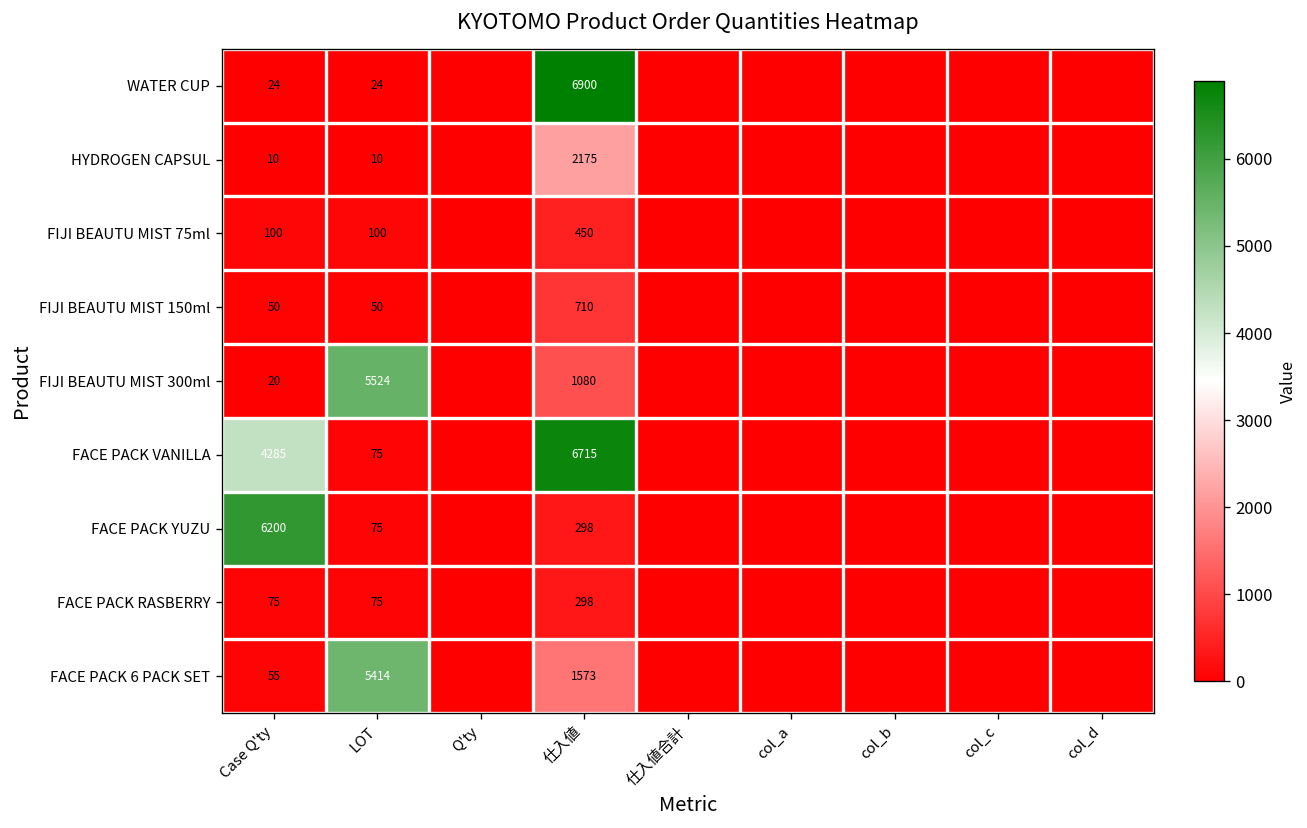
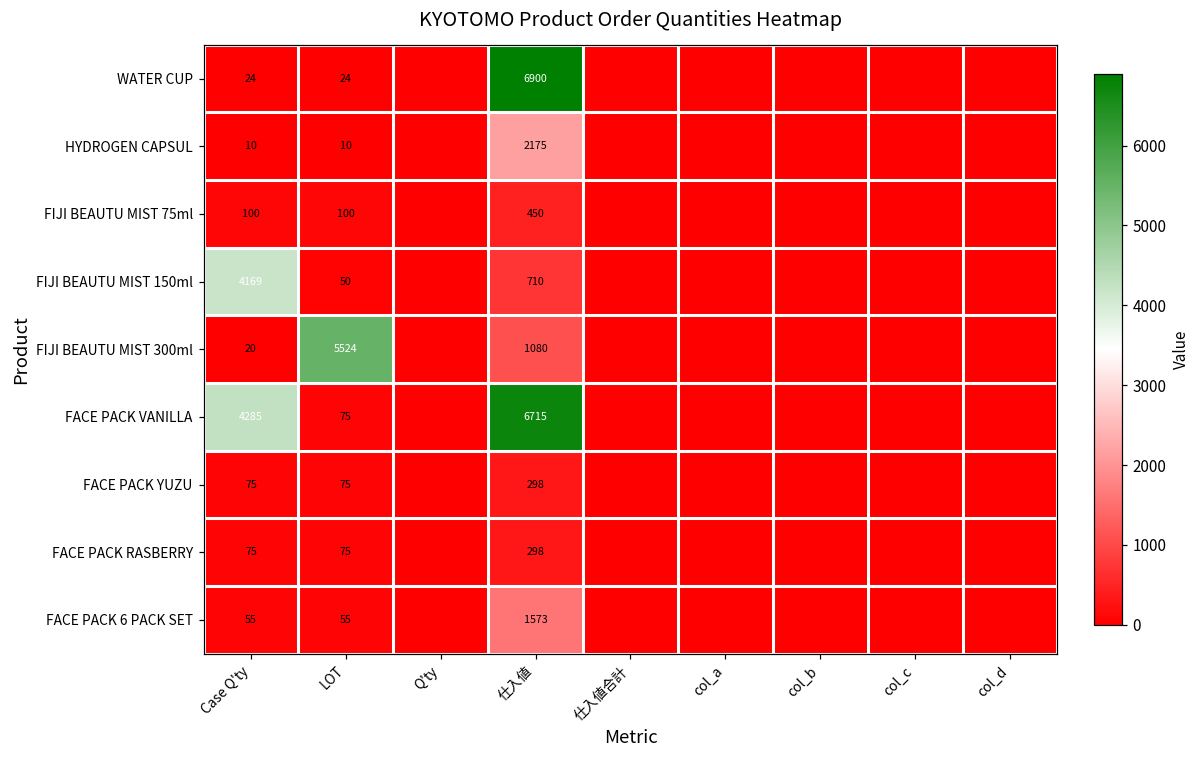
  {
    "WATER CUP": {
      "Case Q'ty": 24,
      "LOT": 24,
      "仕入値": 6900
    },
    "HYDROGEN CAPSUL": {
      "Case Q'ty": 10,
      "LOT": 10,
      "仕入値": 2175
    },
    "FIJI BEAUTU MIST 75ml": {
      "Case Q'ty": 100,
      "LOT": 100,
      "仕入値": 450
    },
    "FIJI BEAUTU MIST 150ml": {
-     "Case Q'ty": 50,
+     "Case Q'ty": 4169,
      "LOT": 50,
      "仕入値": 710
    },
    "FIJI BEAUTU MIST 300ml": {
      "Case Q'ty": 20,
      "LOT": 5524,
      "仕入値": 1080
    },
    "FACE PACK VANILLA": {
      "Case Q'ty": 4285,
      "LOT": 75,
      "仕入値": 6715
    },
    "FACE PACK YUZU": {
-     "Case Q'ty": 6200,
+     "Case Q'ty": 75,
      "LOT": 75,
      "仕入値": 298
    },
    "FACE PACK RASBERRY": {
      "Case Q'ty": 75,
      "LOT": 75,
      "仕入値": 298
    },
    "FACE PACK 6 PACK SET": {
      "Case Q'ty": 55,
-     "LOT": 5414,
+     "LOT": 55,
      "仕入値": 1573
    }
  }
